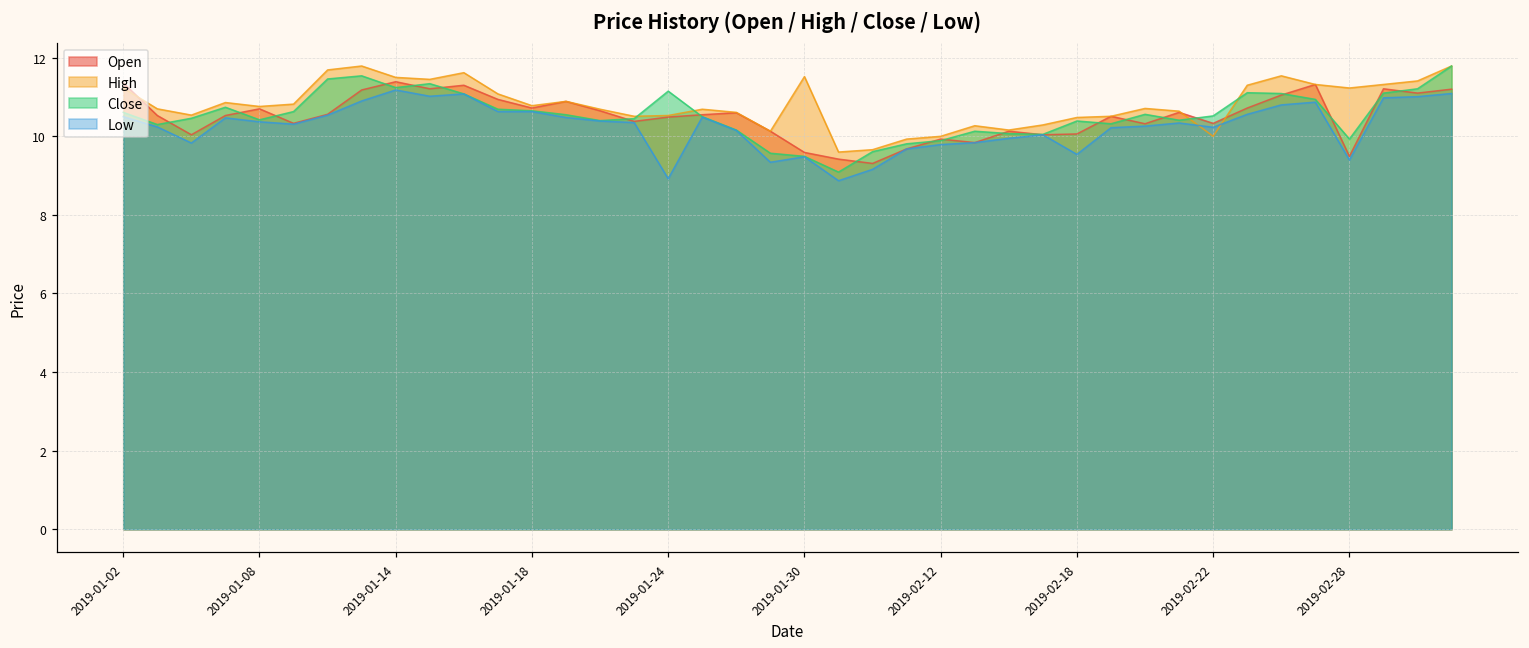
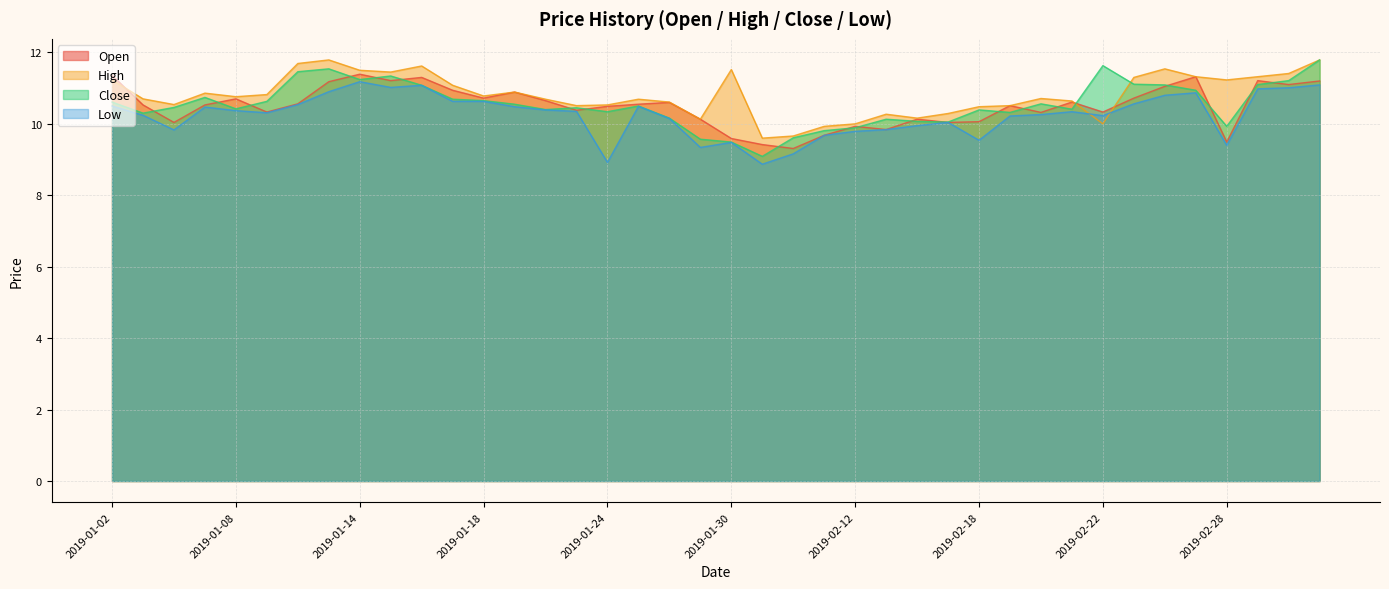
  {
    "Open": {
      "2019-01-14": 11.4,
      "2019-01-30": 9.6,
      "2019-02-18": 10.1,
      "2019-02-22": 10.3,
      "2019-02-28": 9.5
    },
    "High": {
      "2019-01-14": 11.5,
      "2019-01-30": 11.5,
      "2019-02-18": 10.5,
      "2019-02-22": 10.0,
      "2019-02-28": 11.2
    },
    "Close": {
-     "2019-01-24": 11.2,
+     "2019-01-24": 10.3,
      "2019-02-18": 10.4,
-     "2019-02-22": 10.5,
+     "2019-02-22": 11.6,
      "2019-02-28": 9.9
    },
    "Low": {
      "2019-01-24": 8.9,
      "2019-02-12": 9.8,
      "2019-02-18": 9.5,
      "2019-02-22": 10.2,
      "2019-02-28": 9.4
    }
  }
